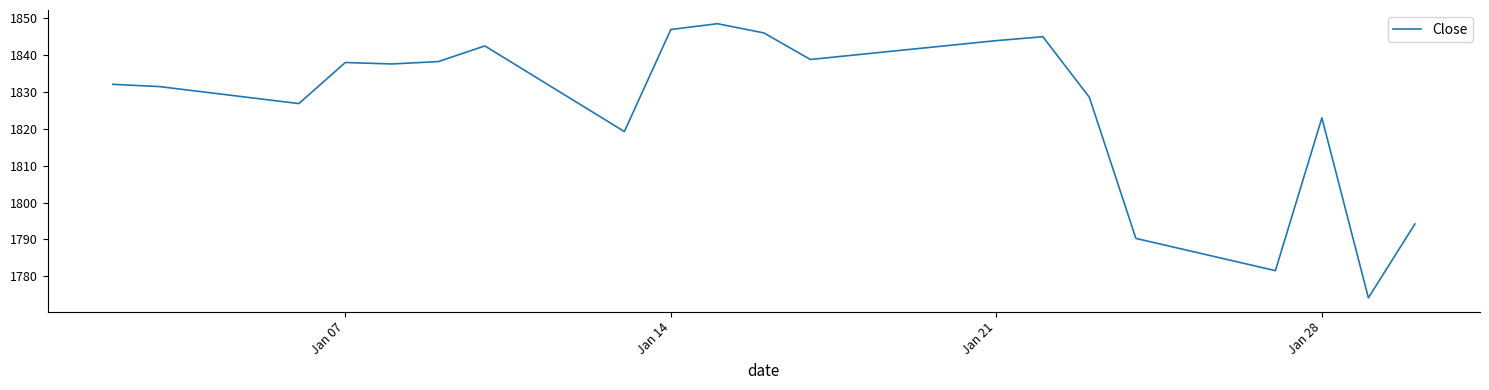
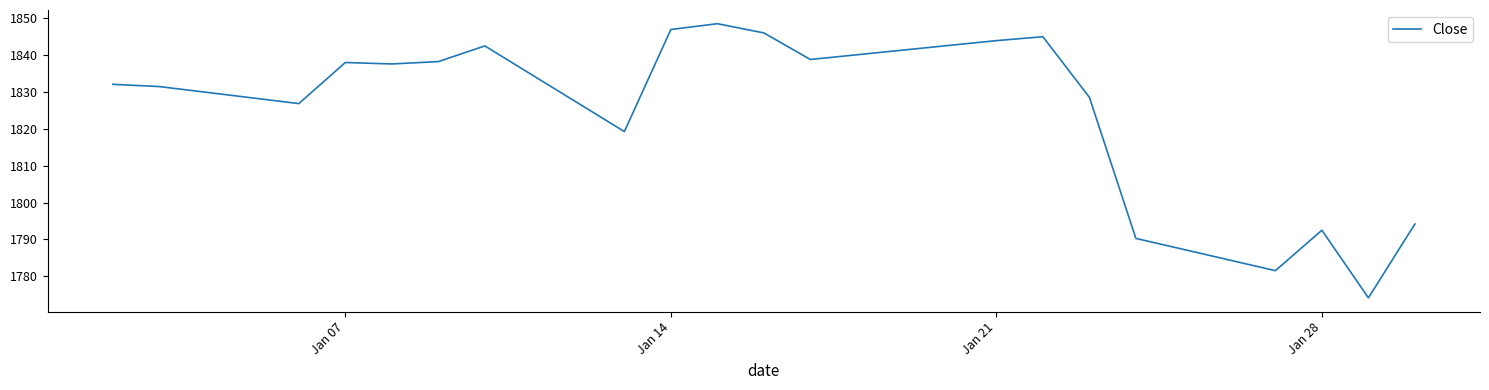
  {
    "Jan 07": 1838,
    "Jan 14": 1847,
    "Jan 21": 1844,
-   "Jan 28": 1823
+   "Jan 28": 1793
  }
